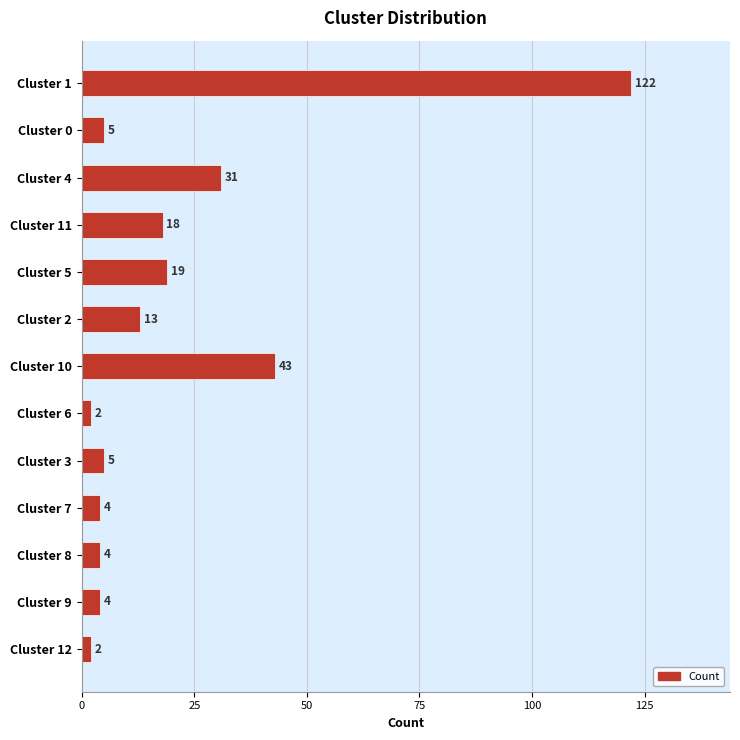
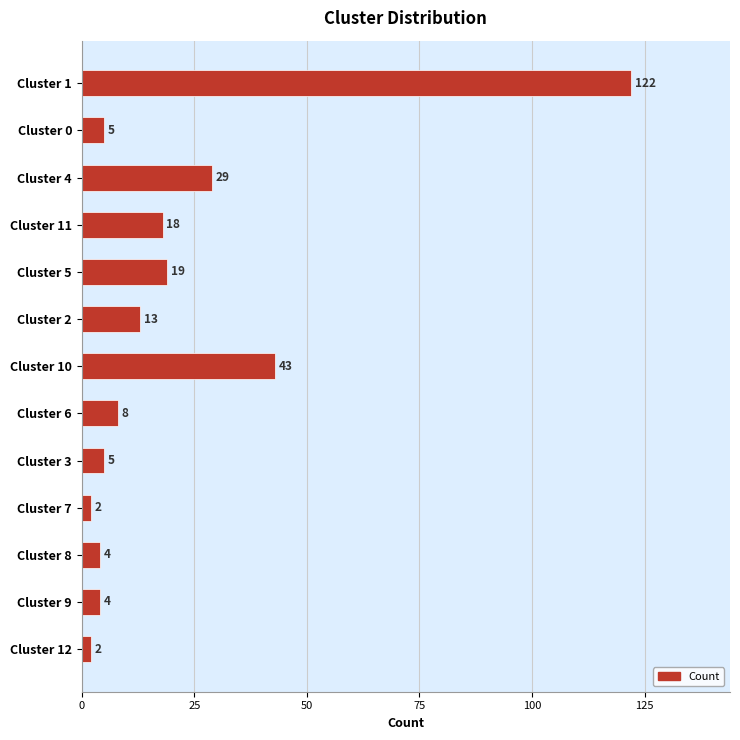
  {
    "Cluster 1": 122,
    "Cluster 0": 5,
-   "Cluster 4": 31,
+   "Cluster 4": 29,
    "Cluster 11": 18,
    "Cluster 5": 19,
    "Cluster 2": 13,
    "Cluster 10": 43,
-   "Cluster 6": 2,
+   "Cluster 6": 8,
    "Cluster 3": 5,
-   "Cluster 7": 4,
+   "Cluster 7": 2,
    "Cluster 8": 4,
    "Cluster 9": 4,
    "Cluster 12": 2
  }
